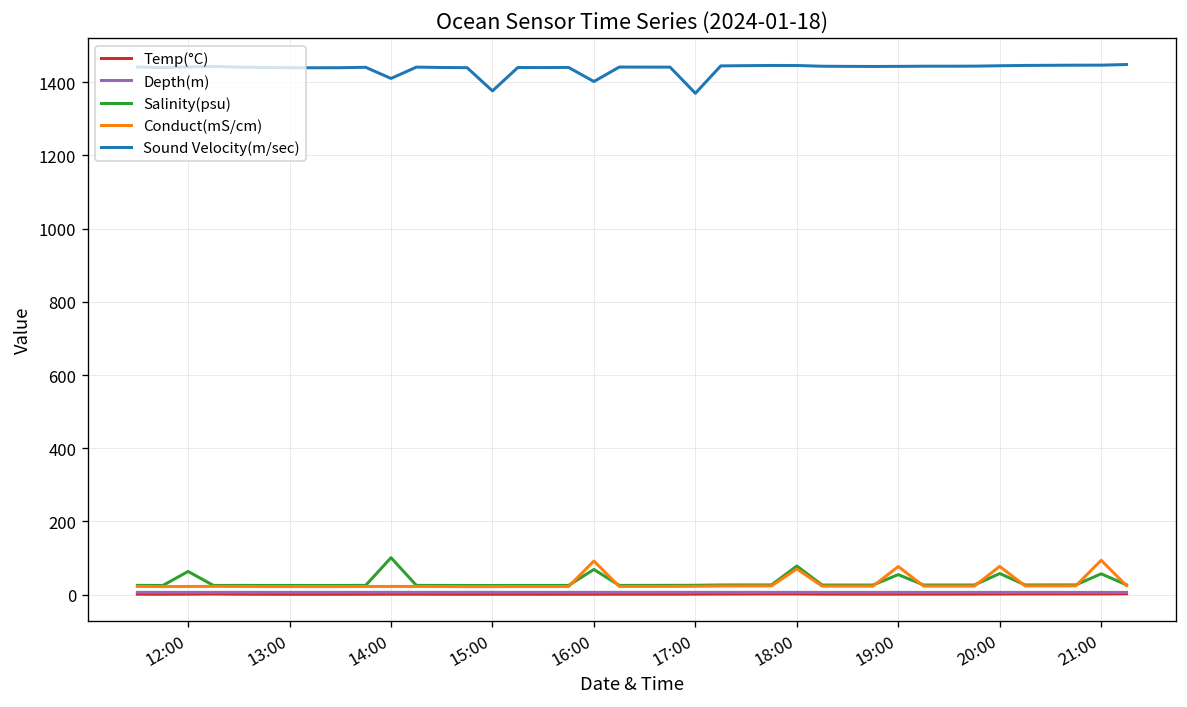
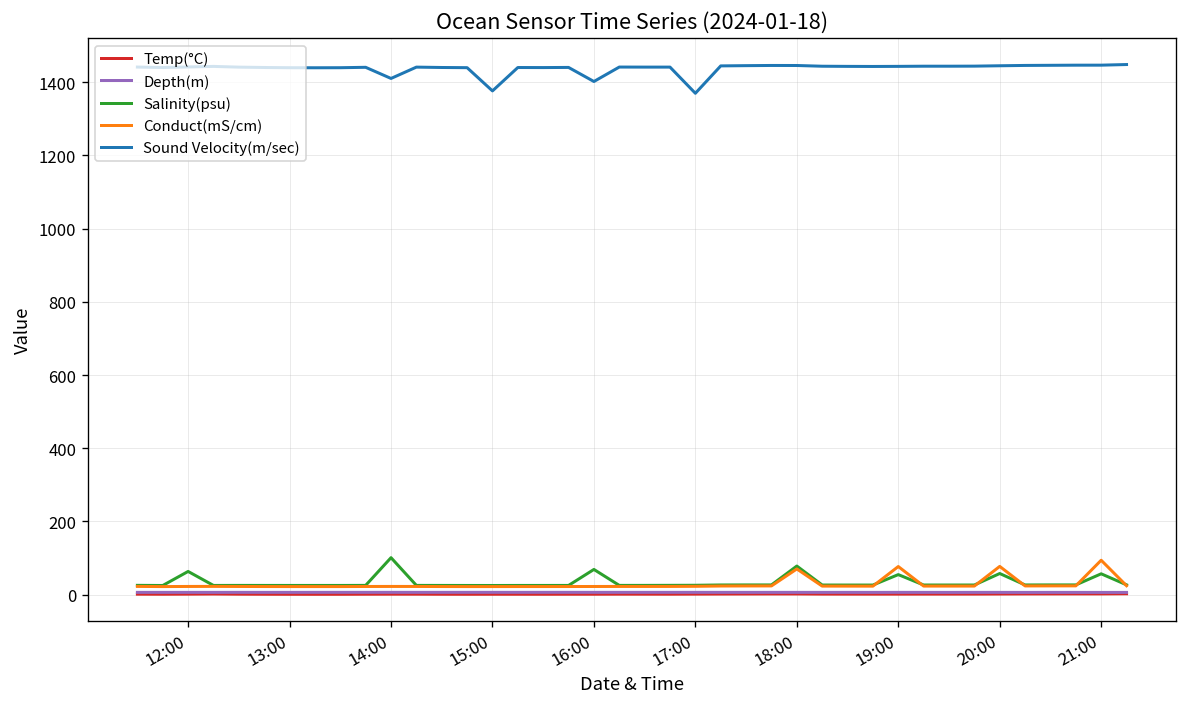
  {
    "Salinity(psu)": {
      "12:00": 60,
      "14:00": 100,
      "16:00": 70,
      "19:00": 50,
      "20:00": 60,
      "21:00": 60
    },
    "Conduct(mS/cm)": {
      "12:00": 20,
      "14:00": 20,
-     "16:00": 90,
+     "16:00": 20,
      "19:00": 80,
      "20:00": 80,
      "21:00": 90
    },
    "Sound Velocity(m/sec)": {
      "14:00": 1410,
      "15:00": 1380,
      "16:00": 1400,
      "17:00": 1370,
      "18:00": 1450,
      "19:00": 1440,
      "20:00": 1440,
      "21:00": 1450
    }
  }
